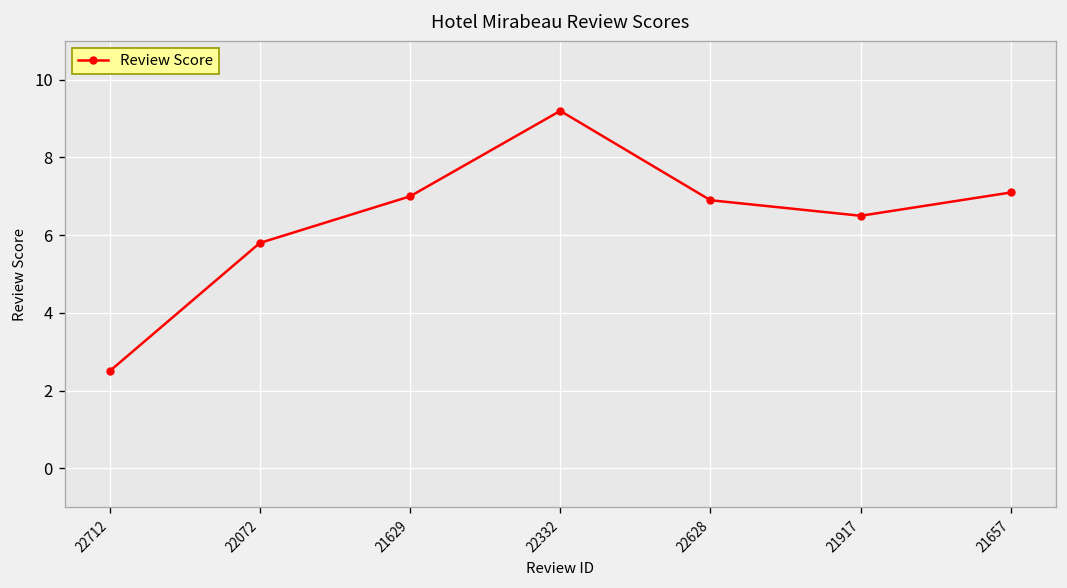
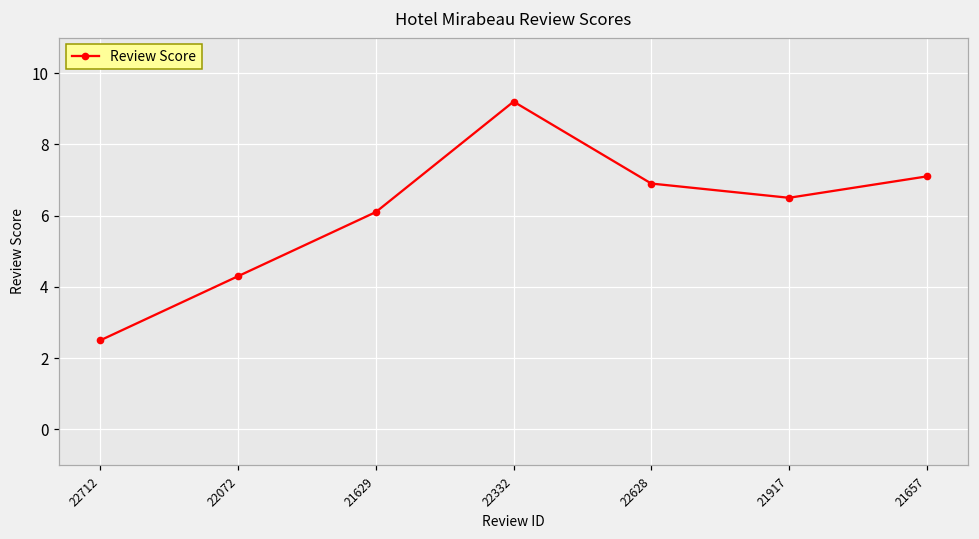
  {
    "22712": 2.5,
-   "22072": 5.8,
-   "21629": 7.0,
+   "22072": 4.3,
+   "21629": 6.1,
    "22332": 9.2,
    "22628": 6.9,
    "21917": 6.5,
    "21657": 7.1
  }
